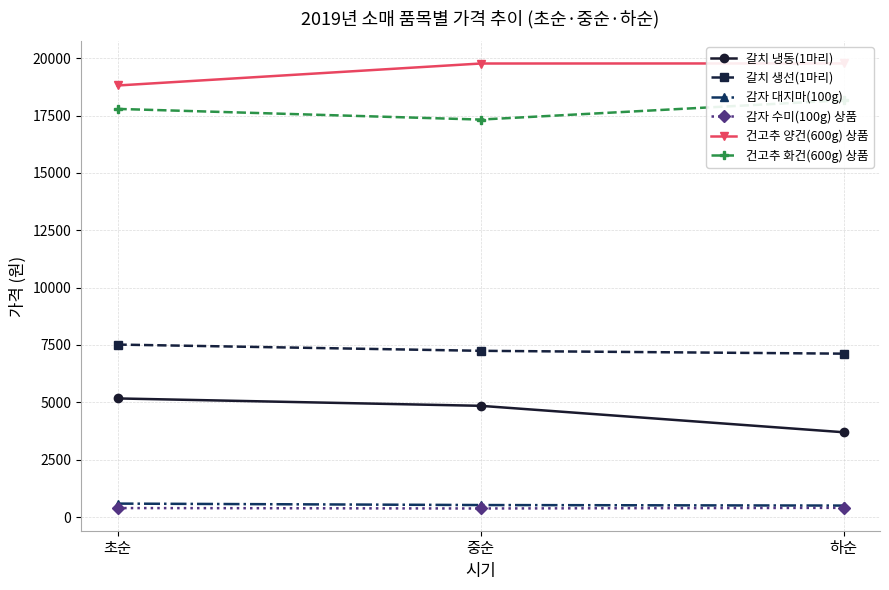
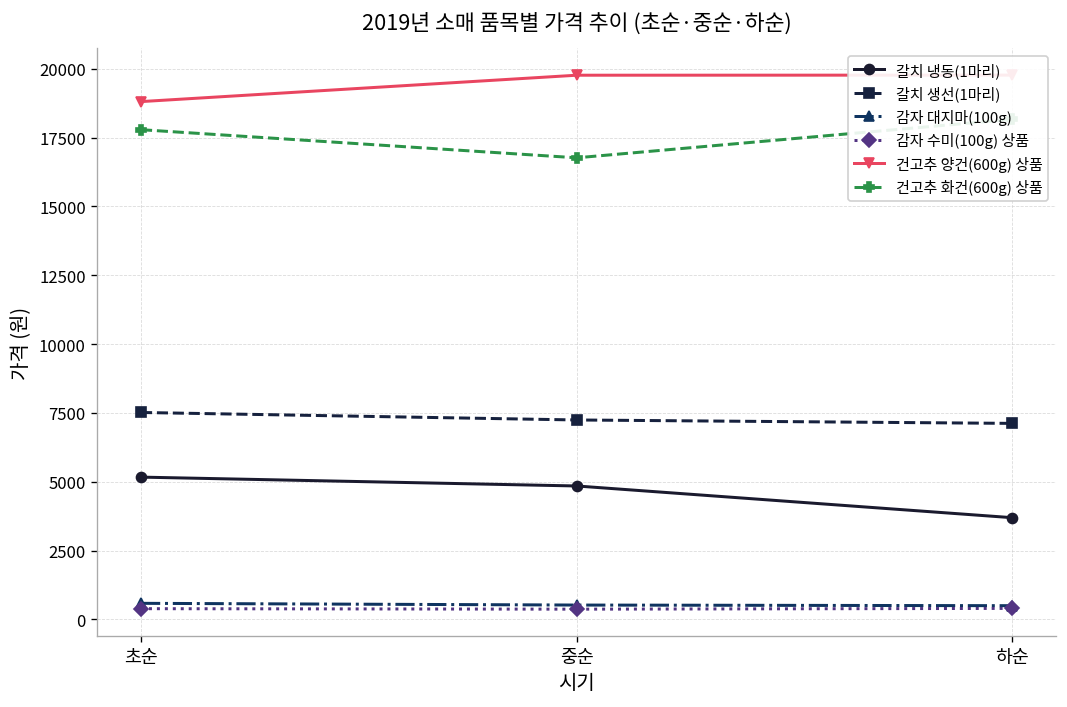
  {
    "감자 수미(100g) 상품": {
      "초순": 400,
      "중순": 400
    },
    "건고추 양건(600g) 상품": {
      "초순": 18800,
      "중순": 19800
    },
    "건고추 화건(600g) 상품": {
      "초순": 17800,
-     "중순": 17300
+     "중순": 16800
    }
  }
